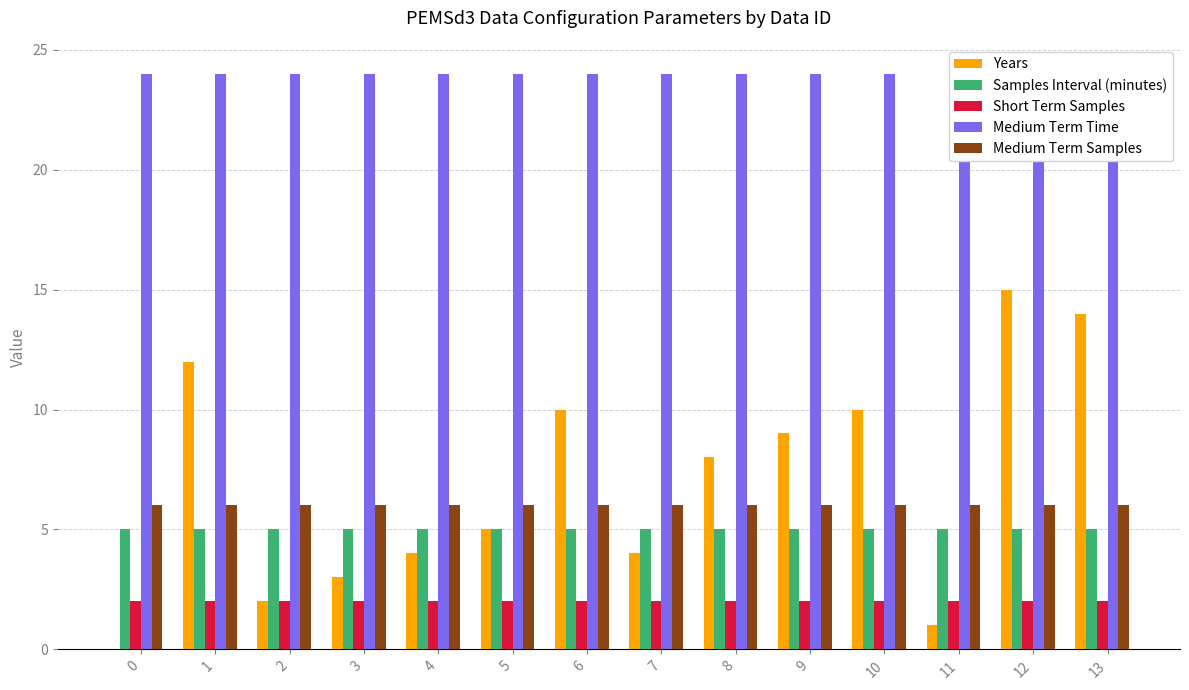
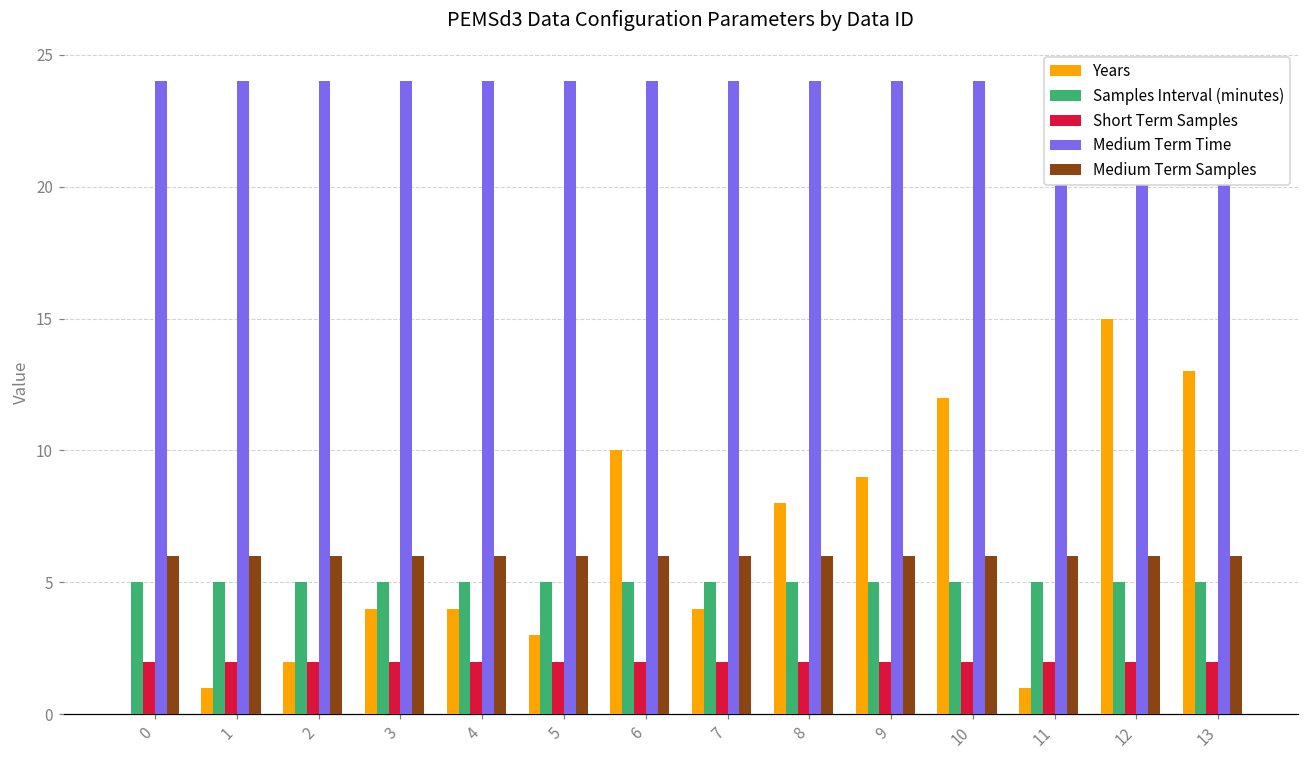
  {
    "Years": {
      "0": 0,
-     "1": 12,
+     "1": 1,
      "2": 2,
-     "3": 3,
+     "3": 4,
      "4": 4,
-     "5": 5,
+     "5": 3,
      "6": 10,
      "7": 4,
      "8": 8,
      "9": 9,
-     "10": 10,
+     "10": 12,
      "11": 1,
      "12": 15,
-     "13": 14
+     "13": 13
    },
    "Samples Interval (minutes)": {
      "0": 5,
      "1": 5,
      "2": 5,
      "3": 5,
      "4": 5,
      "5": 5,
      "6": 5,
      "7": 5,
      "8": 5,
      "9": 5,
      "10": 5,
      "11": 5,
      "12": 5,
      "13": 5
    },
    "Short Term Samples": {
      "0": 2,
      "1": 2,
      "2": 2,
      "3": 2,
      "4": 2,
      "5": 2,
      "6": 2,
      "7": 2,
      "8": 2,
      "9": 2,
      "10": 2,
      "11": 2,
      "12": 2,
      "13": 2
    },
    "Medium Term Time": {
      "0": 24,
      "1": 24,
      "2": 24,
      "3": 24,
      "4": 24,
      "5": 24,
      "6": 24,
      "7": 24,
      "8": 24,
      "9": 24,
      "10": 24
    },
    "Medium Term Samples": {
      "0": 6,
      "1": 6,
      "2": 6,
      "3": 6,
      "4": 6,
      "5": 6,
      "6": 6,
      "7": 6,
      "8": 6,
      "9": 6,
      "10": 6,
      "11": 6,
      "12": 6,
      "13": 6
    }
  }
